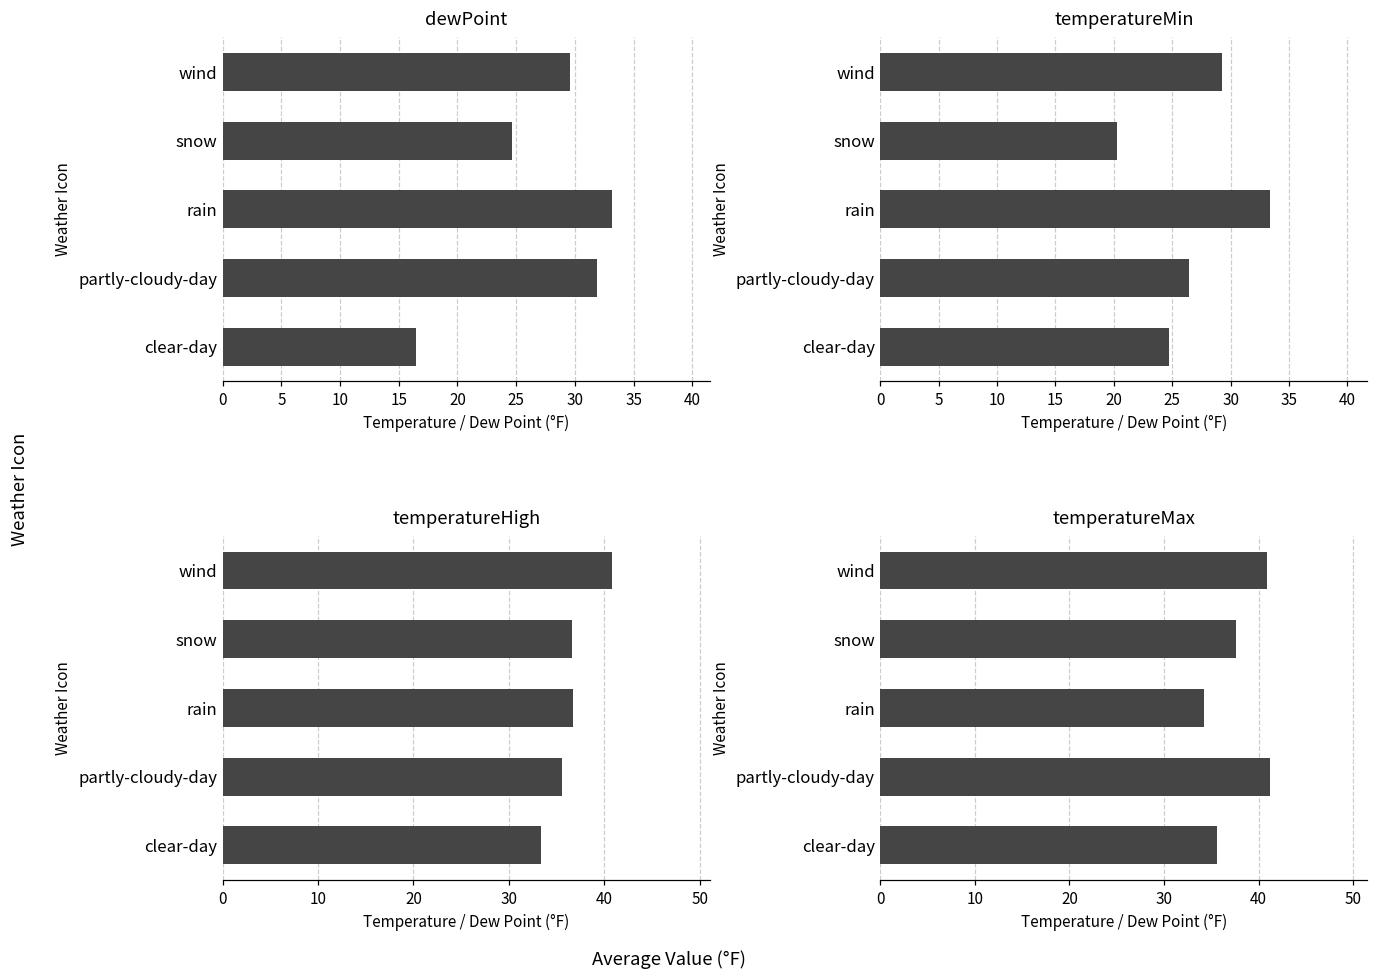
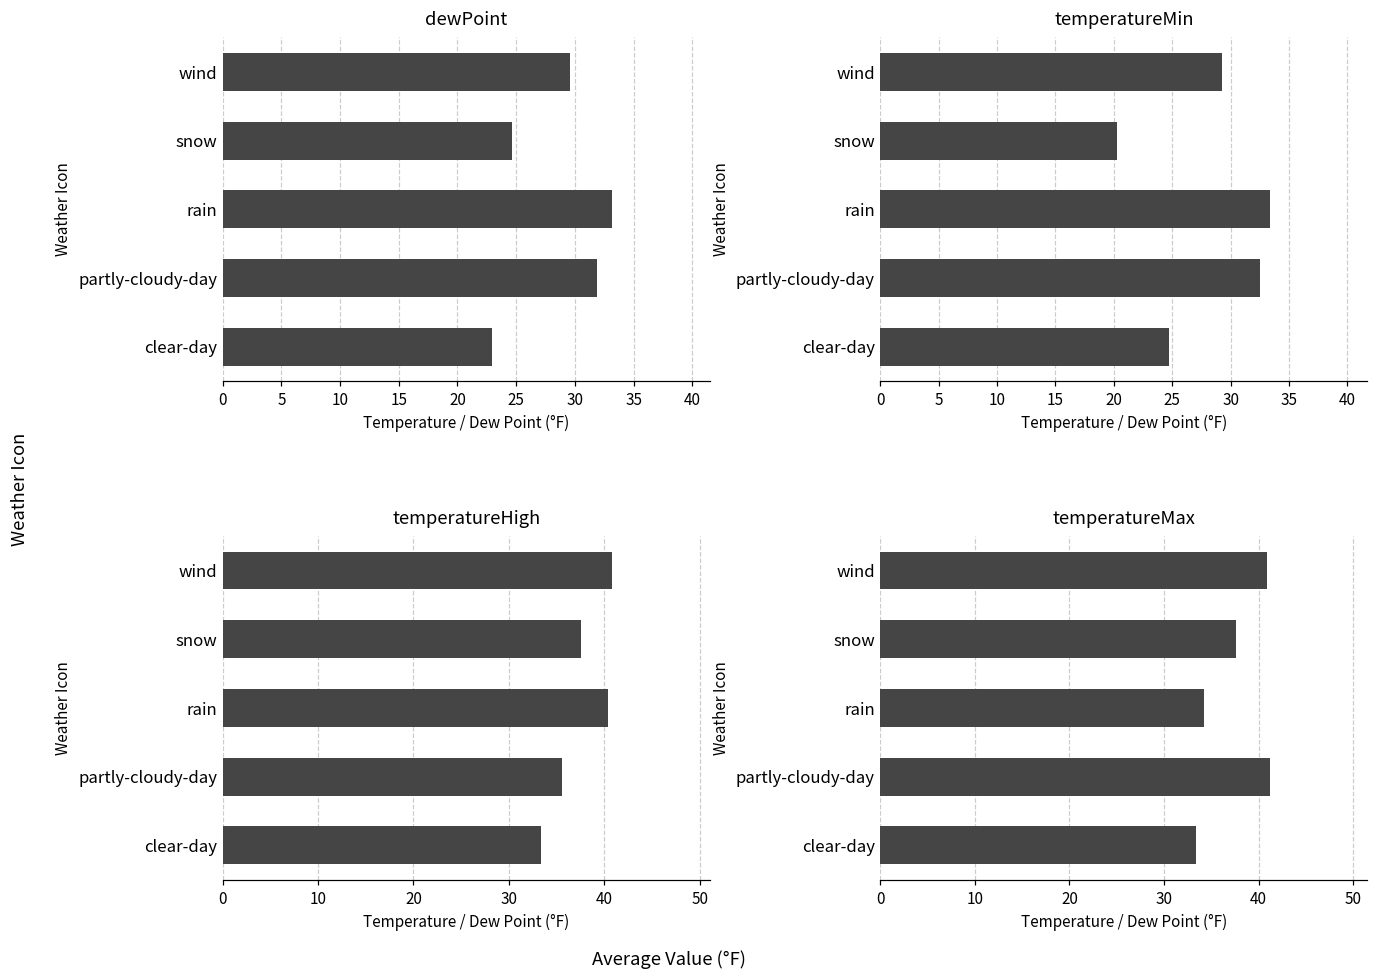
  {
    "dewPoint": {
      "wind": 29.6,
      "snow": 24.6,
      "rain": 33.2,
      "partly-cloudy-day": 31.9,
-     "clear-day": 16.5
+     "clear-day": 22.9
    },
    "temperatureMin": {
      "wind": 29.3,
      "snow": 20.3,
      "rain": 33.4,
-     "partly-cloudy-day": 26.4,
+     "partly-cloudy-day": 32.5,
      "clear-day": 24.7
    },
    "temperatureHigh": {
      "wind": 41,
-     "snow": 37,
-     "rain": 37,
+     "snow": 38,
+     "rain": 40,
      "partly-cloudy-day": 36,
      "clear-day": 33
    },
    "temperatureMax": {
      "wind": 41,
      "snow": 38,
      "rain": 34,
      "partly-cloudy-day": 41,
-     "clear-day": 36
+     "clear-day": 33
    }
  }
